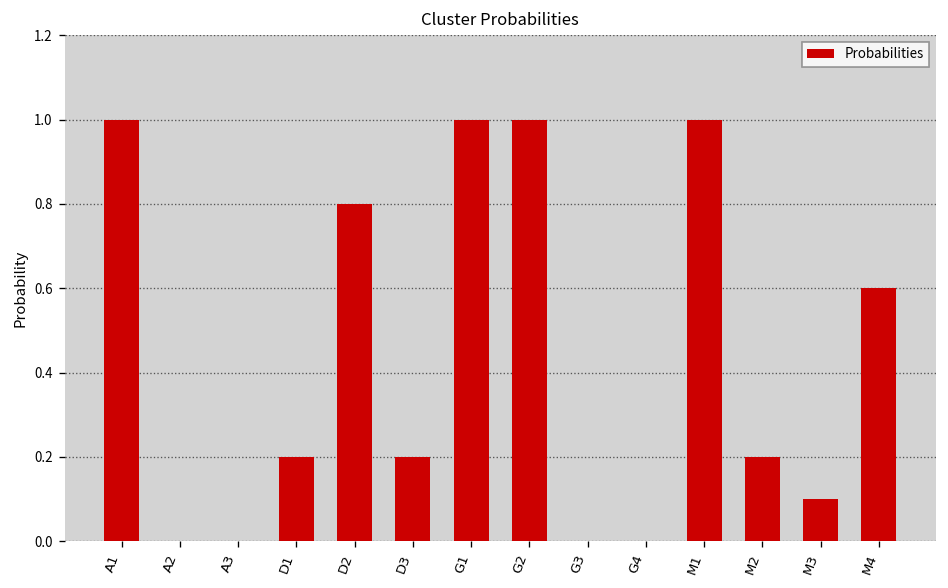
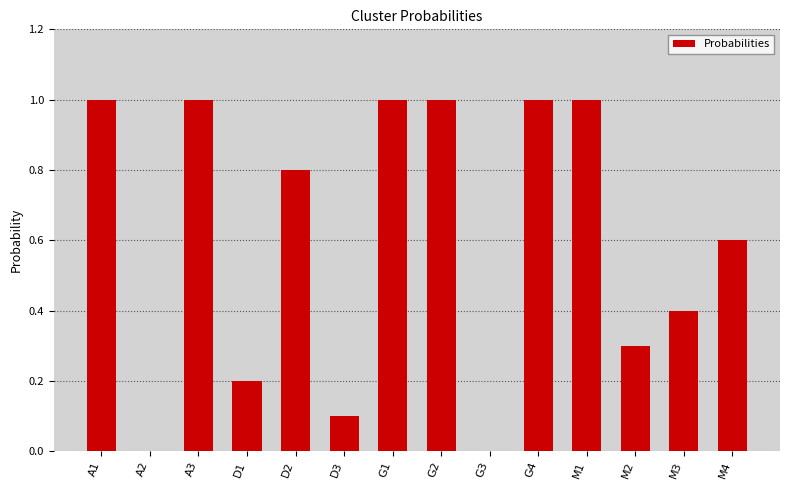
  {
    "A1": 1.0,
    "A2": 0.0,
-   "A3": 0,
+   "A3": 1,
    "D1": 0.2,
    "D2": 0.8,
-   "D3": 0.2,
+   "D3": 0.1,
    "G1": 1.0,
    "G2": 1.0,
    "G3": 0.0,
-   "G4": 0,
+   "G4": 1,
    "M1": 1.0,
-   "M2": 0.2,
-   "M3": 0.1,
+   "M2": 0.3,
+   "M3": 0.4,
    "M4": 0.6
  }
